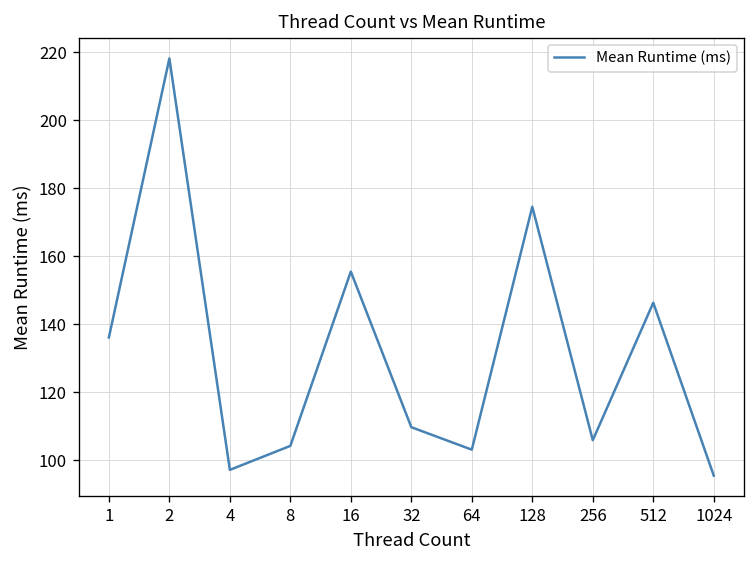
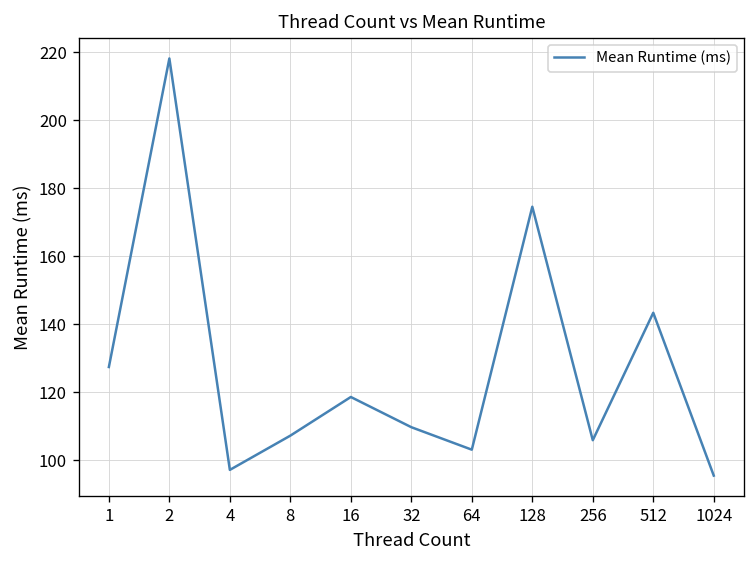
  {
-   "1": 136,
+   "1": 127,
    "2": 218,
    "4": 97,
-   "8": 104,
-   "16": 155,
+   "8": 107,
+   "16": 119,
    "32": 110,
    "64": 103,
    "128": 175,
    "256": 106,
-   "512": 146,
+   "512": 143,
    "1024": 95
  }
